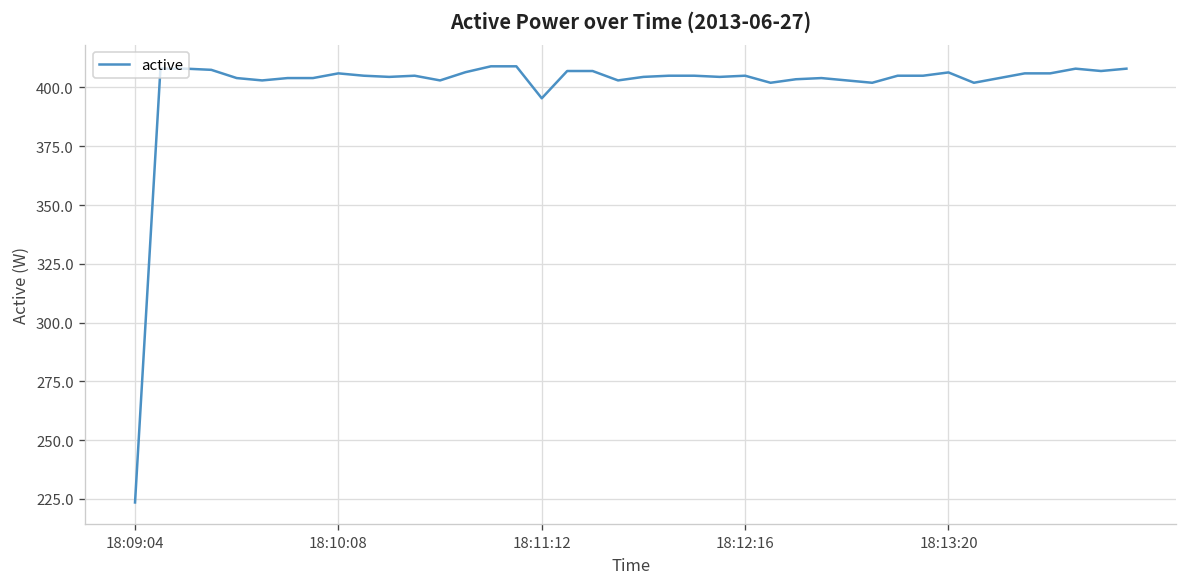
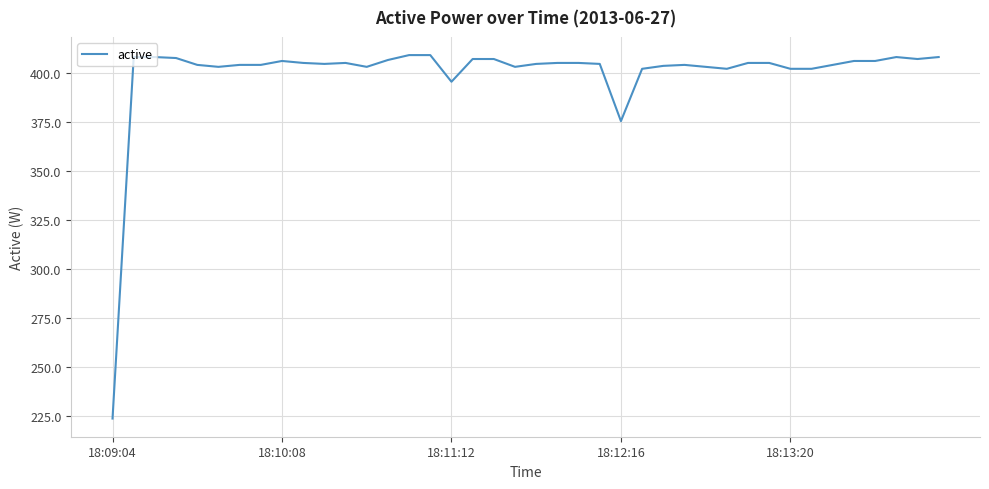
  {
    "18:09:04": 224,
    "18:10:08": 406,
    "18:11:12": 395,
-   "18:12:16": 405,
-   "18:13:20": 406
+   "18:12:16": 375,
+   "18:13:20": 402
  }
